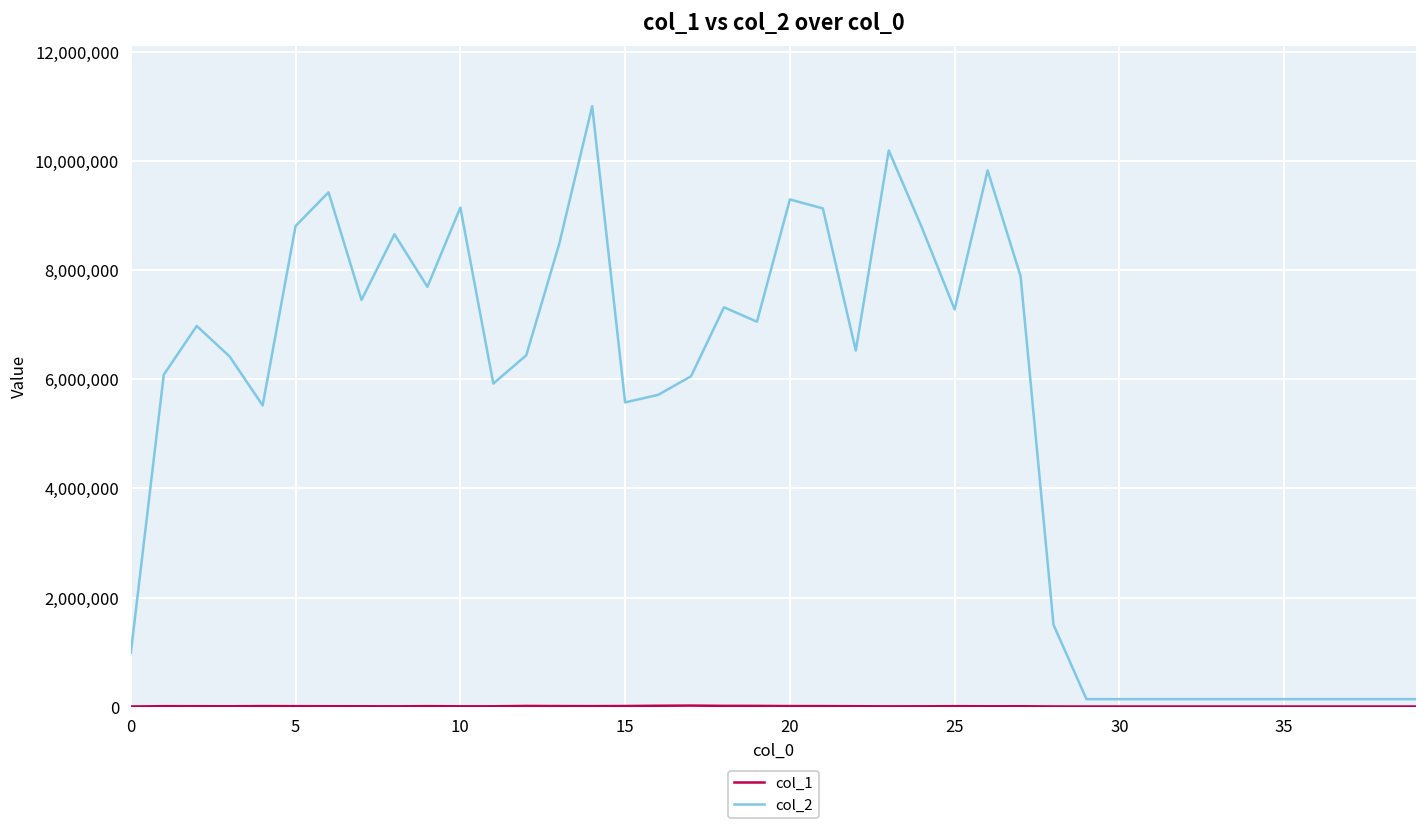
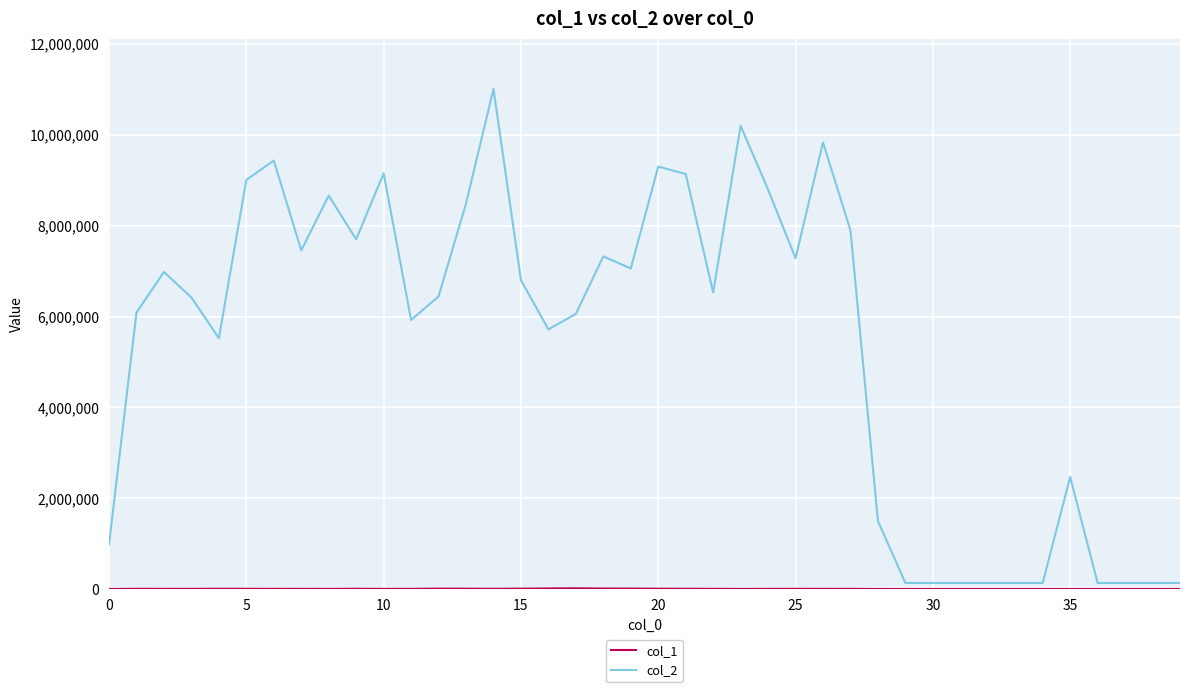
  {
    "col_1": {
      "0": "0",
      "5": "0",
      "10": "0",
      "15": "0",
      "20": "0",
      "25": "0",
      "30": "0",
      "35": "0"
    },
    "col_2": {
      "0": "1,000,000",
-     "5": "8,800,000",
+     "5": "9,000,000",
      "10": "9,200,000",
-     "15": "5,600,000",
+     "15": "6,800,000",
      "20": "9,300,000",
      "25": "7,300,000",
      "30": "100,000",
-     "35": "100,000"
+     "35": "2,500,000"
    }
  }
